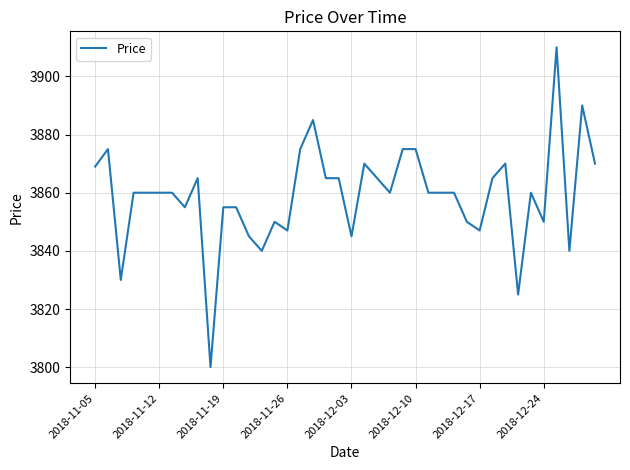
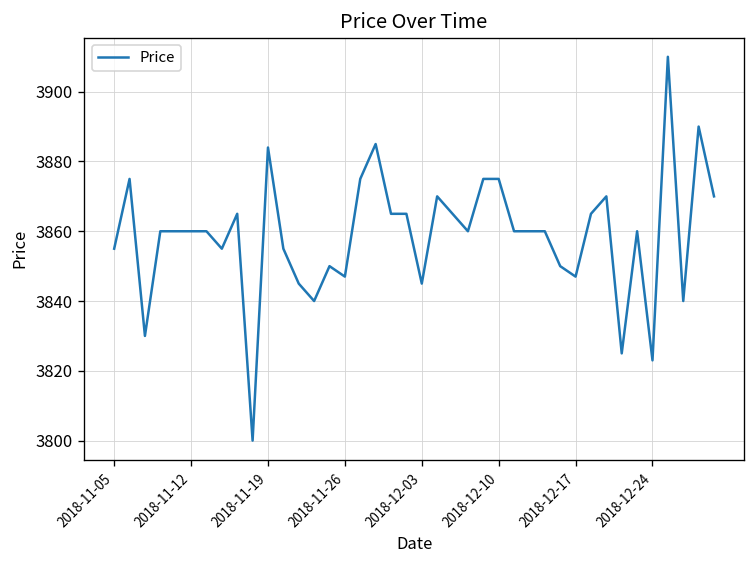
  {
-   "2018-11-05": 3869,
+   "2018-11-05": 3855,
    "2018-11-12": 3860,
-   "2018-11-19": 3855,
+   "2018-11-19": 3884,
    "2018-11-26": 3847,
    "2018-12-03": 3845,
    "2018-12-10": 3875,
    "2018-12-17": 3847,
-   "2018-12-24": 3850
+   "2018-12-24": 3823
  }
